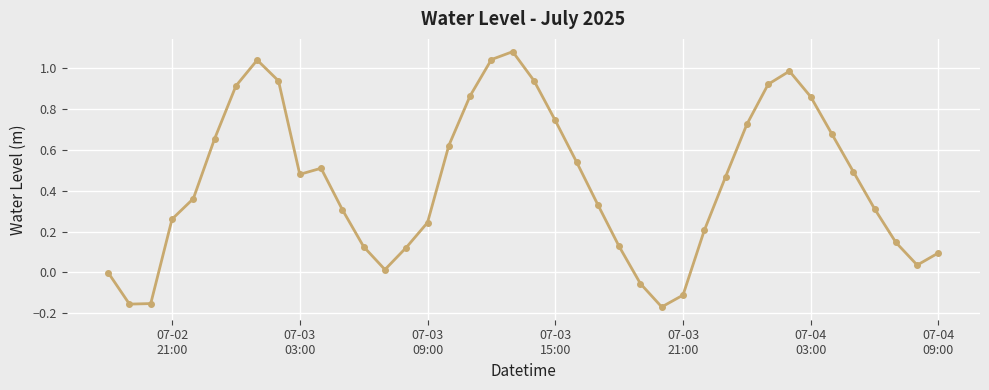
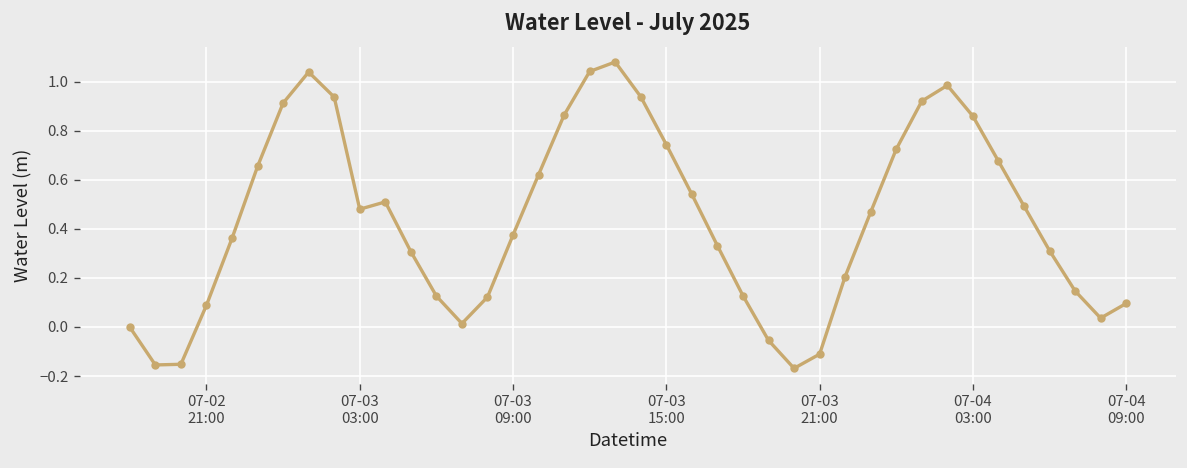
  {
-   "07-02 21:00": 0.26,
+   "07-02 21:00": 0.09,
    "07-03 03:00": 0.48,
-   "07-03 09:00": 0.24,
+   "07-03 09:00": 0.37,
    "07-03 15:00": 0.74,
    "07-03 21:00": -0.11,
    "07-04 03:00": 0.86,
    "07-04 09:00": 0.10
  }
